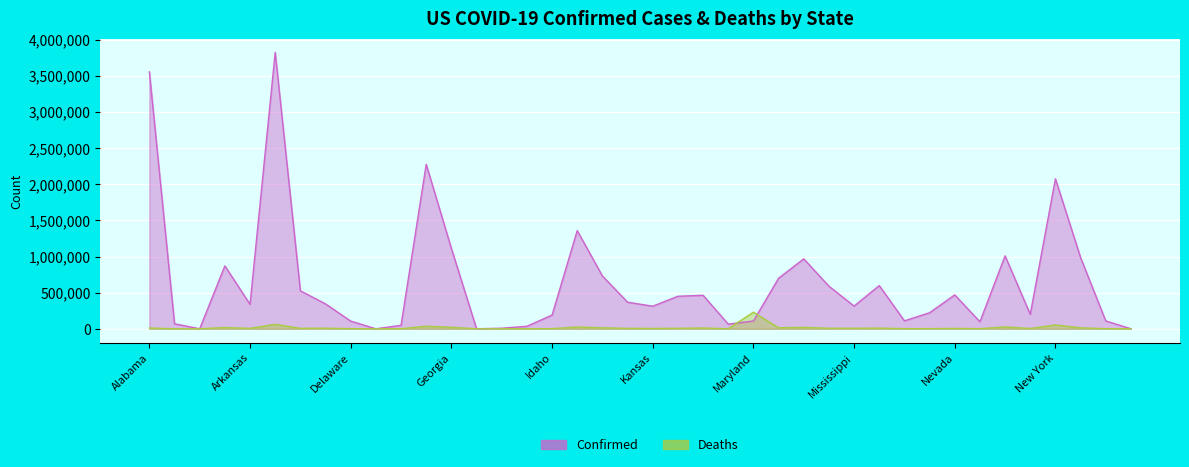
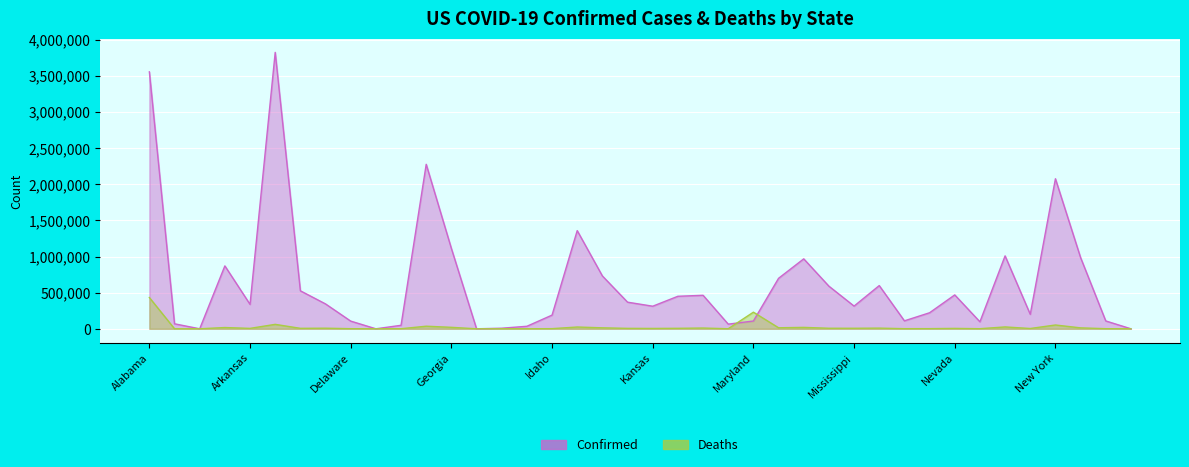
  {
    "Confirmed": {
      "Alabama": "3,600,000",
      "Arkansas": "300,000",
      "Delaware": "100,000",
      "Georgia": "1,100,000",
      "Idaho": "200,000",
      "Kansas": "300,000",
      "Maryland": "100,000",
      "Mississippi": "300,000",
      "Nevada": "500,000",
      "New York": "2,100,000"
    },
    "Deaths": {
-     "Alabama": "0",
+     "Alabama": "400,000",
      "Arkansas": "0",
      "Delaware": "0",
      "Georgia": "0",
      "Idaho": "0",
      "Kansas": "0",
      "Maryland": "200,000",
      "Mississippi": "0",
      "Nevada": "0",
      "New York": "100,000"
    }
  }
